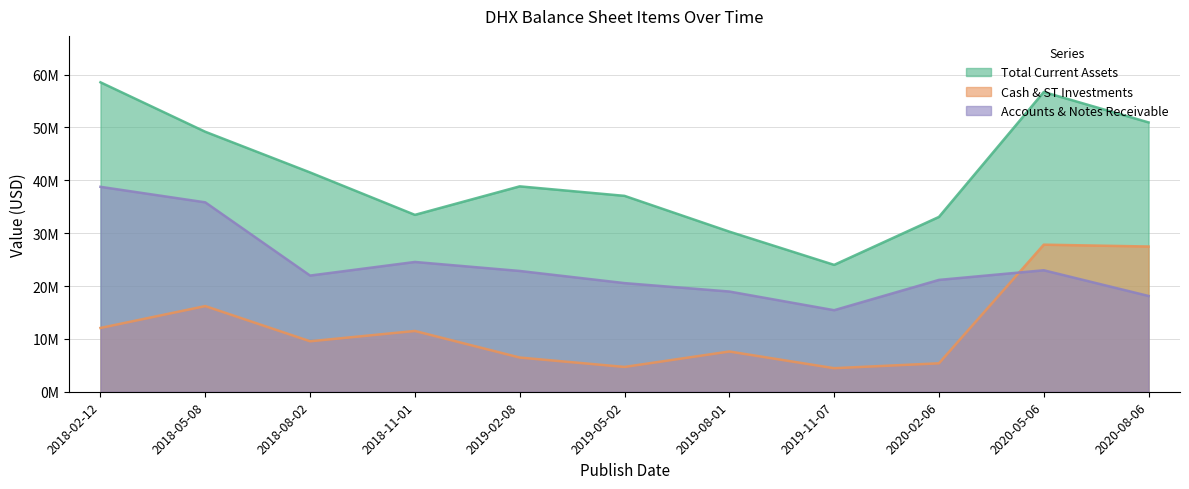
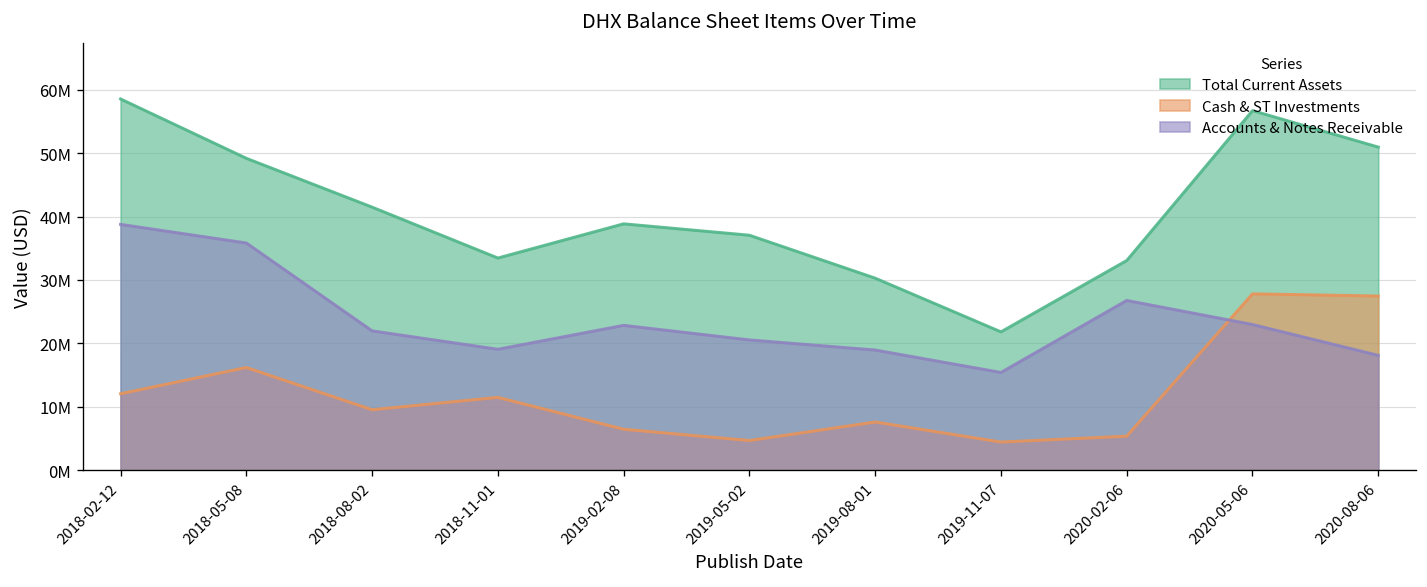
  {
    "Total Current Assets": {
      "2018-02-12": 59000000,
      "2018-05-08": 49000000,
      "2018-08-02": 41000000,
      "2018-11-01": 33000000,
      "2019-02-08": 39000000,
      "2019-05-02": 37000000,
      "2019-08-01": 30000000,
-     "2019-11-07": 24000000,
+     "2019-11-07": 22000000,
      "2020-02-06": 33000000,
      "2020-05-06": 57000000,
      "2020-08-06": 51000000
    },
    "Cash & ST Investments": {
      "2018-02-12": 12000000,
      "2018-05-08": 16000000,
      "2018-08-02": 10000000,
      "2018-11-01": 11000000,
      "2019-02-08": 6000000,
      "2019-05-02": 5000000,
      "2019-08-01": 8000000,
      "2019-11-07": 4000000,
      "2020-02-06": 5000000,
      "2020-05-06": 28000000,
      "2020-08-06": 27000000
    },
    "Accounts & Notes Receivable": {
      "2018-02-12": 39000000,
      "2018-05-08": 36000000,
      "2018-08-02": 22000000,
-     "2018-11-01": 25000000,
+     "2018-11-01": 19000000,
      "2019-02-08": 23000000,
      "2019-05-02": 21000000,
      "2019-08-01": 19000000,
      "2019-11-07": 15000000,
-     "2020-02-06": 21000000,
+     "2020-02-06": 27000000,
      "2020-05-06": 23000000,
      "2020-08-06": 18000000
    }
  }
